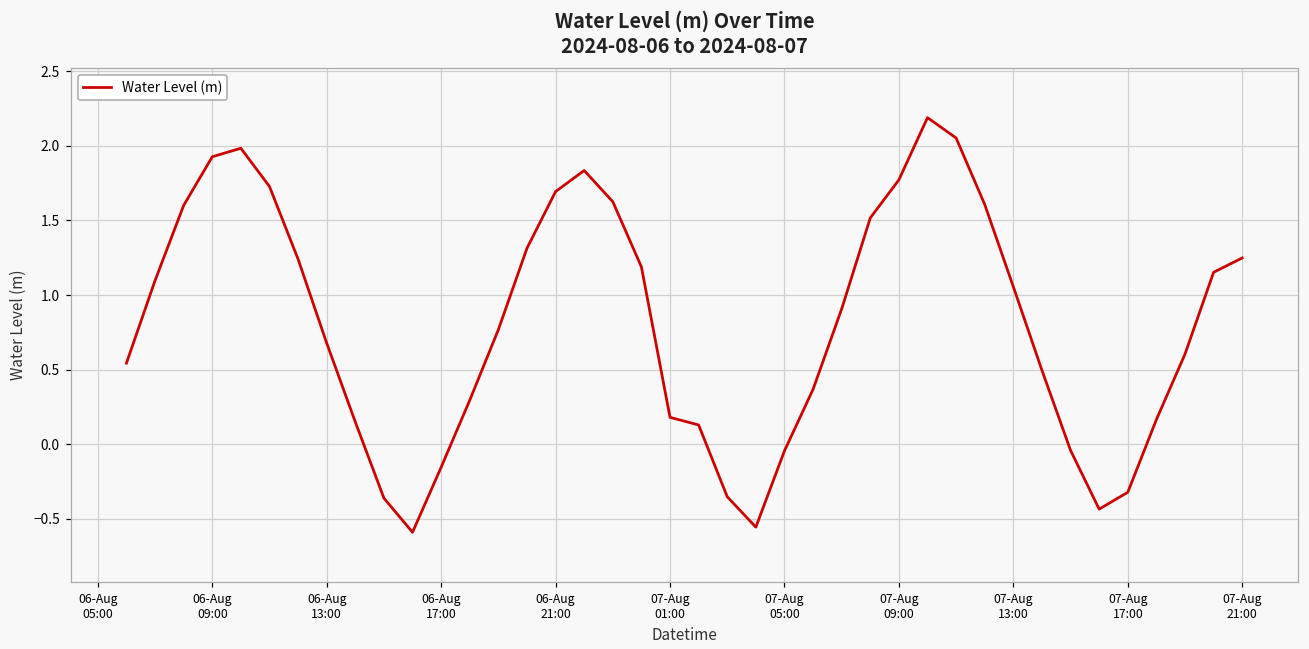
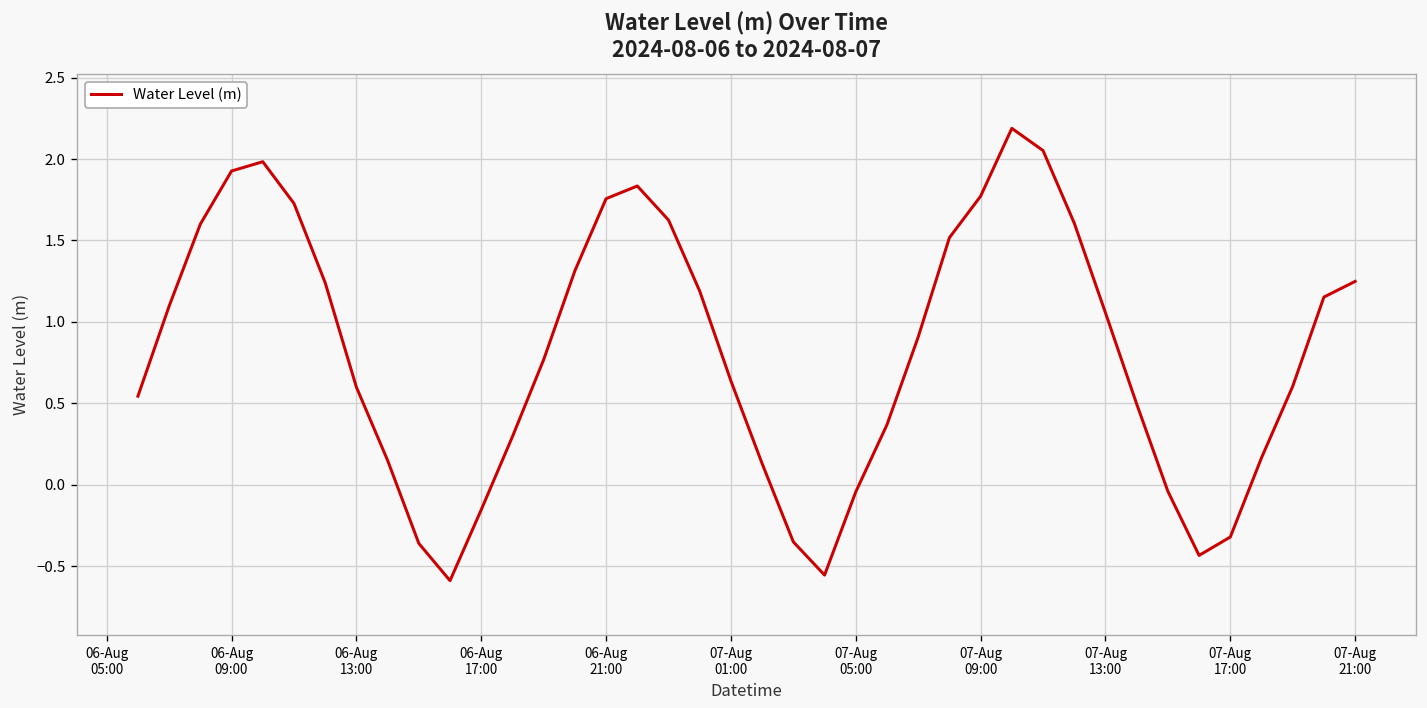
  {
    "06-Aug 09:00": 1.93,
-   "06-Aug 13:00": 0.68,
+   "06-Aug 13:00": 0.60,
    "06-Aug 17:00": -0.15,
-   "06-Aug 21:00": 1.69,
-   "07-Aug 01:00": 0.18,
+   "06-Aug 21:00": 1.76,
+   "07-Aug 01:00": 0.64,
    "07-Aug 05:00": -0.04,
    "07-Aug 09:00": 1.77,
    "07-Aug 13:00": 1.06,
    "07-Aug 17:00": -0.32,
    "07-Aug 21:00": 1.25
  }
